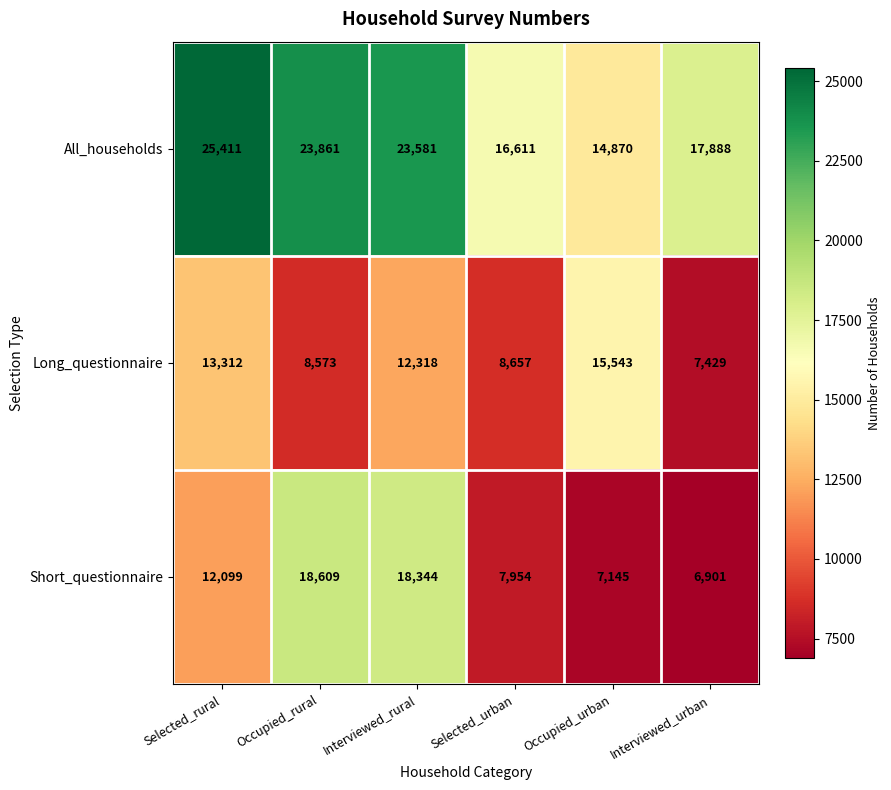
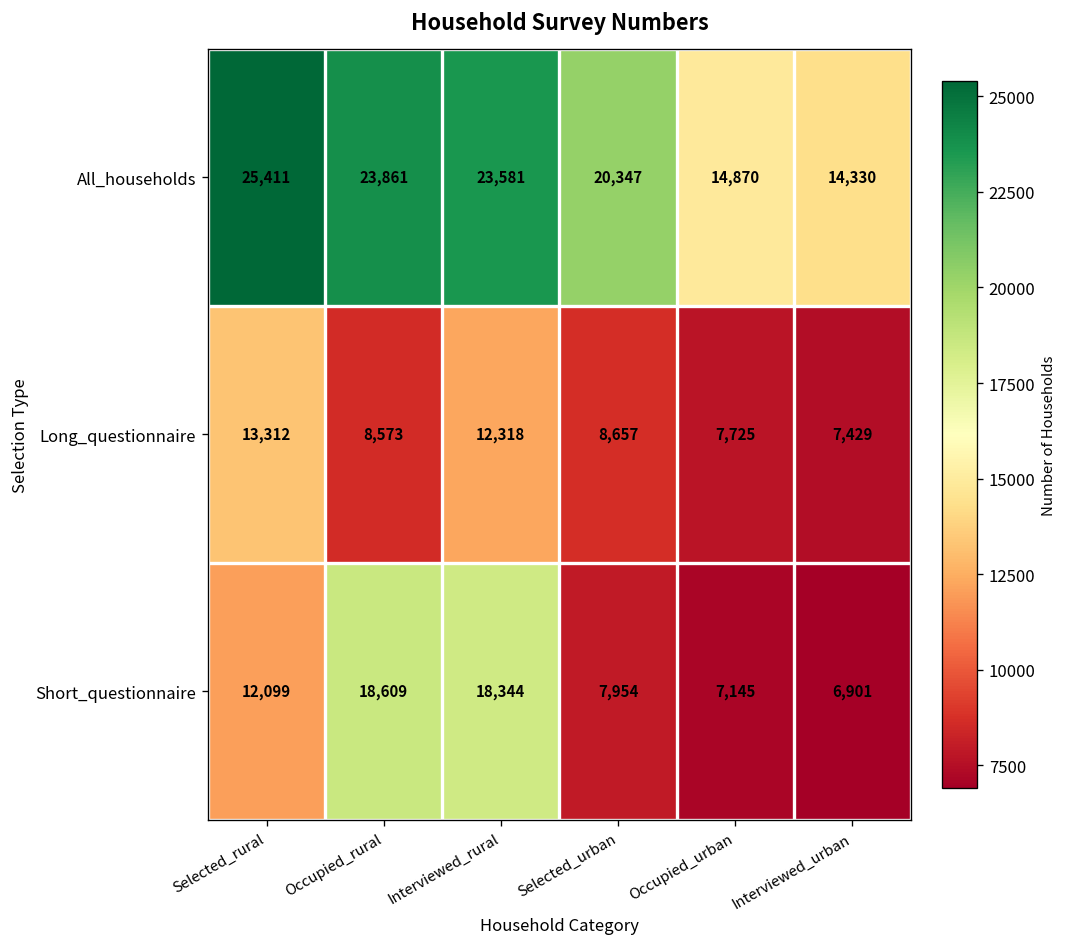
  {
    "All_households": {
      "Selected_rural": "25,411",
      "Occupied_rural": "23,861",
      "Interviewed_rural": "23,581",
-     "Selected_urban": "16,611",
+     "Selected_urban": "20,347",
      "Occupied_urban": "14,870",
-     "Interviewed_urban": "17,888"
+     "Interviewed_urban": "14,330"
    },
    "Long_questionnaire": {
      "Selected_rural": "13,312",
      "Occupied_rural": "8,573",
      "Interviewed_rural": "12,318",
      "Selected_urban": "8,657",
-     "Occupied_urban": "15,543",
+     "Occupied_urban": "7,725",
      "Interviewed_urban": "7,429"
    },
    "Short_questionnaire": {
      "Selected_rural": "12,099",
      "Occupied_rural": "18,609",
      "Interviewed_rural": "18,344",
      "Selected_urban": "7,954",
      "Occupied_urban": "7,145",
      "Interviewed_urban": "6,901"
    }
  }
